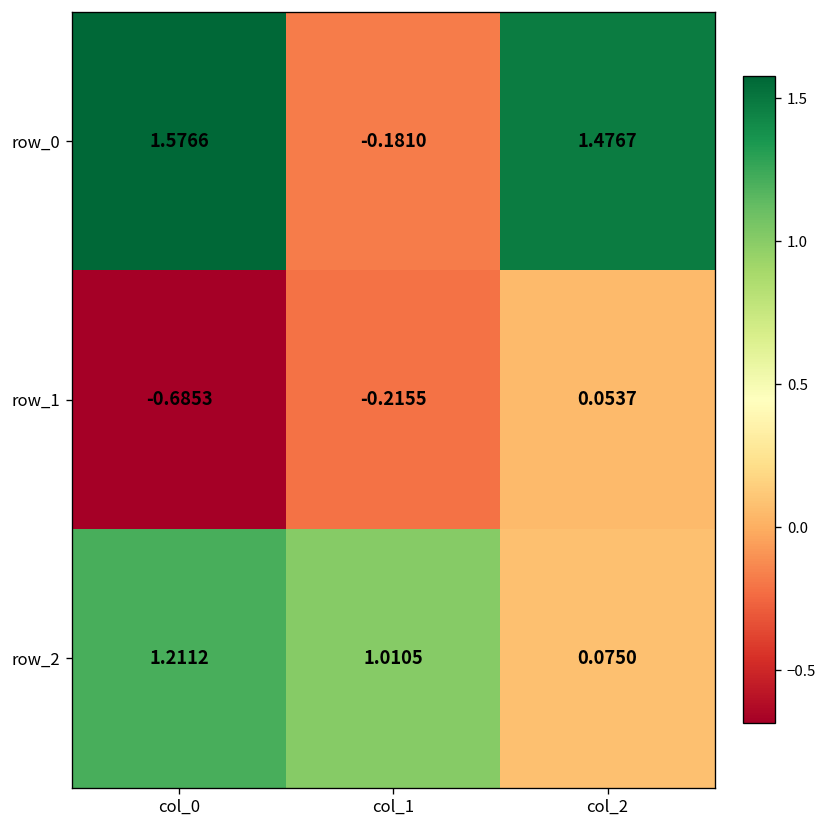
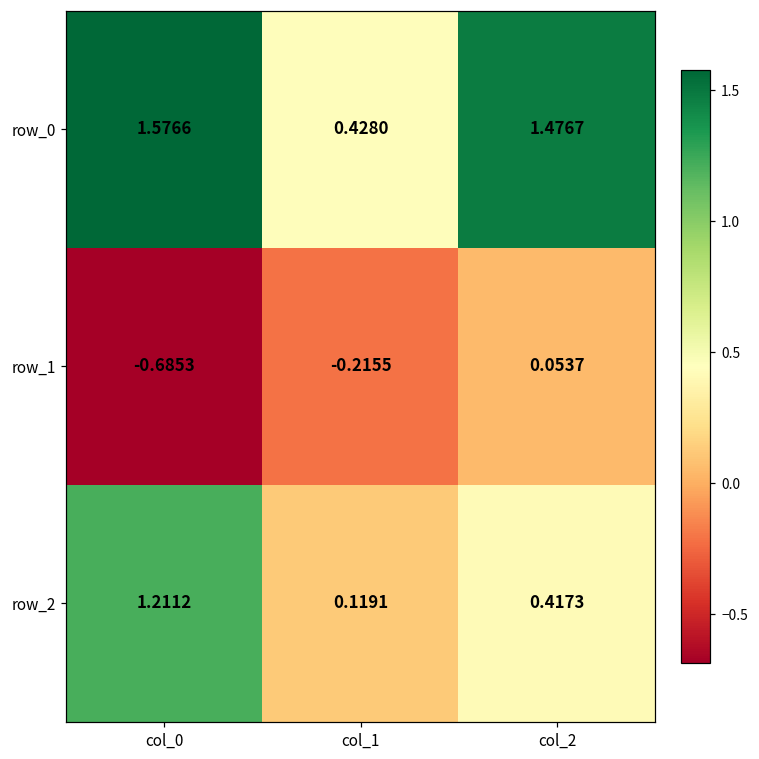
  {
    "row_0": {
      "col_0": 1.5766,
-     "col_1": -0.1810,
+     "col_1": 0.4280,
      "col_2": 1.4767
    },
    "row_1": {
      "col_0": -0.6853,
      "col_1": -0.2155,
      "col_2": 0.0537
    },
    "row_2": {
      "col_0": 1.2112,
-     "col_1": 1.0105,
-     "col_2": 0.0750
+     "col_1": 0.1191,
+     "col_2": 0.4173
    }
  }
